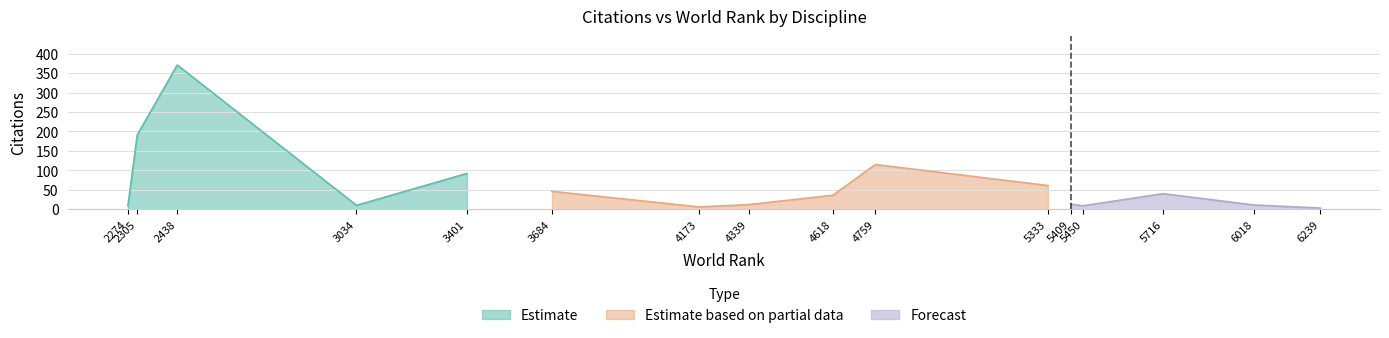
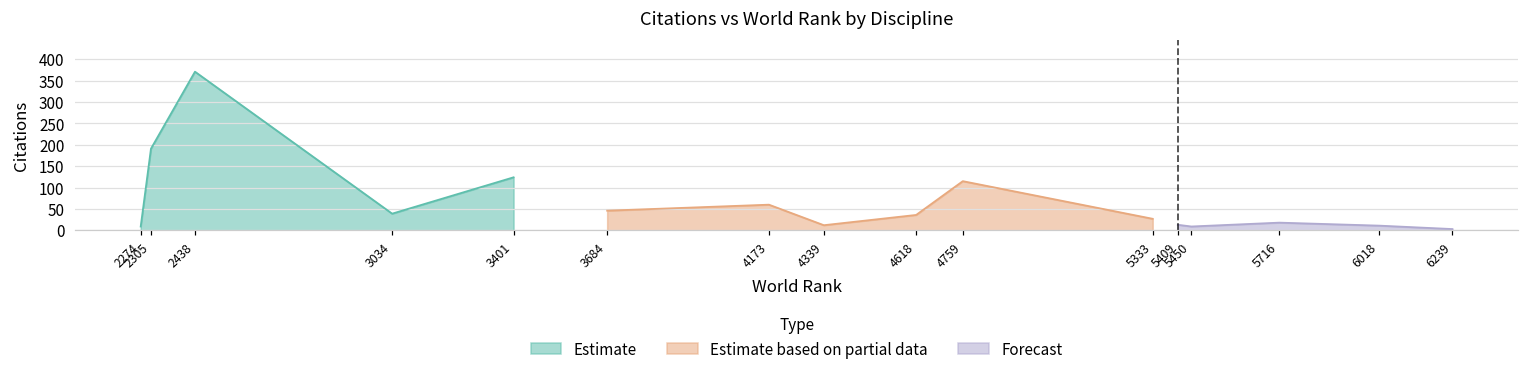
  {
    "Estimate": {
      "2274": 10,
      "2305": 190,
      "2438": 370,
-     "3034": 10,
-     "3401": 90
+     "3034": 40,
+     "3401": 120
    },
    "Estimate based on partial data": {
      "3684": 50,
-     "4173": 10,
+     "4173": 60,
      "4339": 10,
      "4618": 40,
      "4759": 120,
-     "5333": 60
+     "5333": 30
    },
    "Forecast": {
      "5409": 10,
      "5450": 10,
-     "5716": 40,
+     "5716": 20,
      "6018": 10,
      "6239": 0
    }
  }
